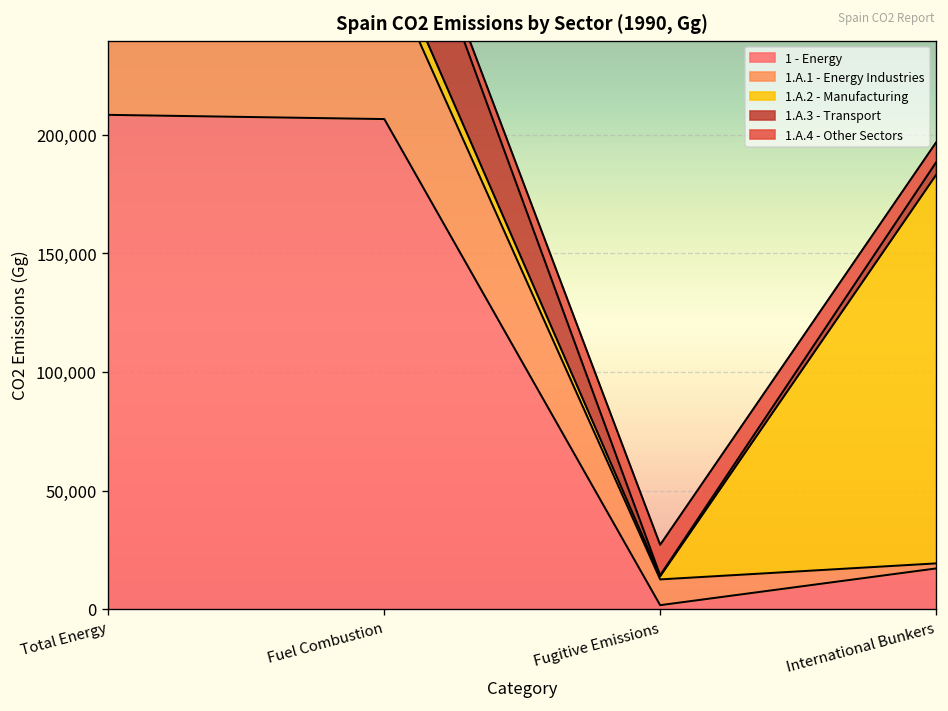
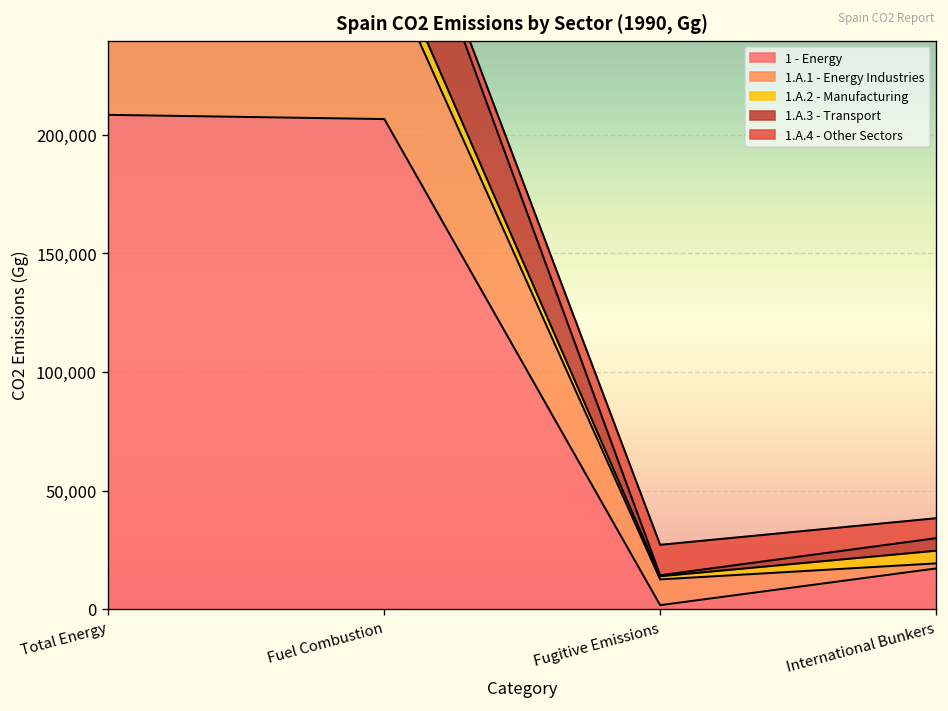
  {
    "1.A.2 - Manufacturing": {
-     "International Bunkers": "164,000"
+     "International Bunkers": "5,000"
    }
  }
